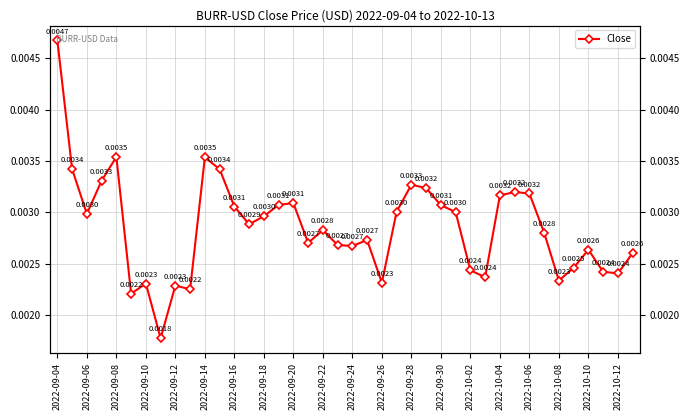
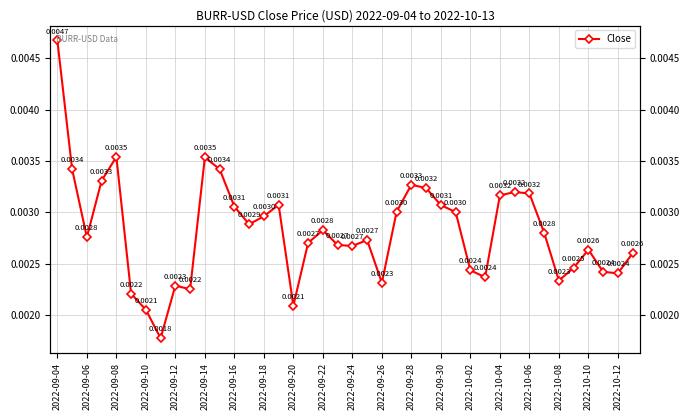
  {
    "2022-09-04": 0.0047,
-   "2022-09-06": 0.0030,
+   "2022-09-06": 0.0028,
    "2022-09-08": 0.0035,
-   "2022-09-10": 0.0023,
+   "2022-09-10": 0.0021,
    "2022-09-14": 0.0035,
    "2022-09-16": 0.0031,
    "2022-09-18": 0.0030,
-   "2022-09-20": 0.0031,
+   "2022-09-20": 0.0021,
    "2022-09-22": 0.0028,
    "2022-09-26": 0.0023,
    "2022-09-30": 0.0031,
    "2022-10-02": 0.0024,
    "2022-10-08": 0.0023,
    "2022-10-10": 0.0026
  }
